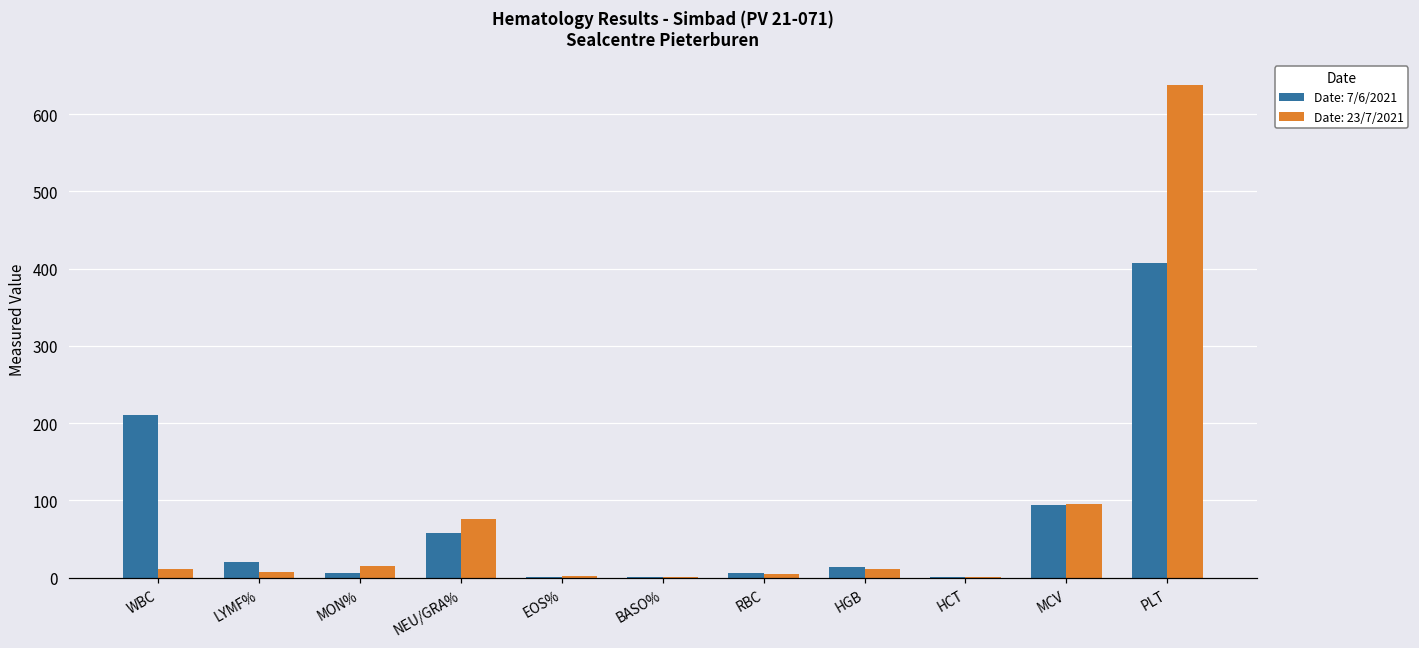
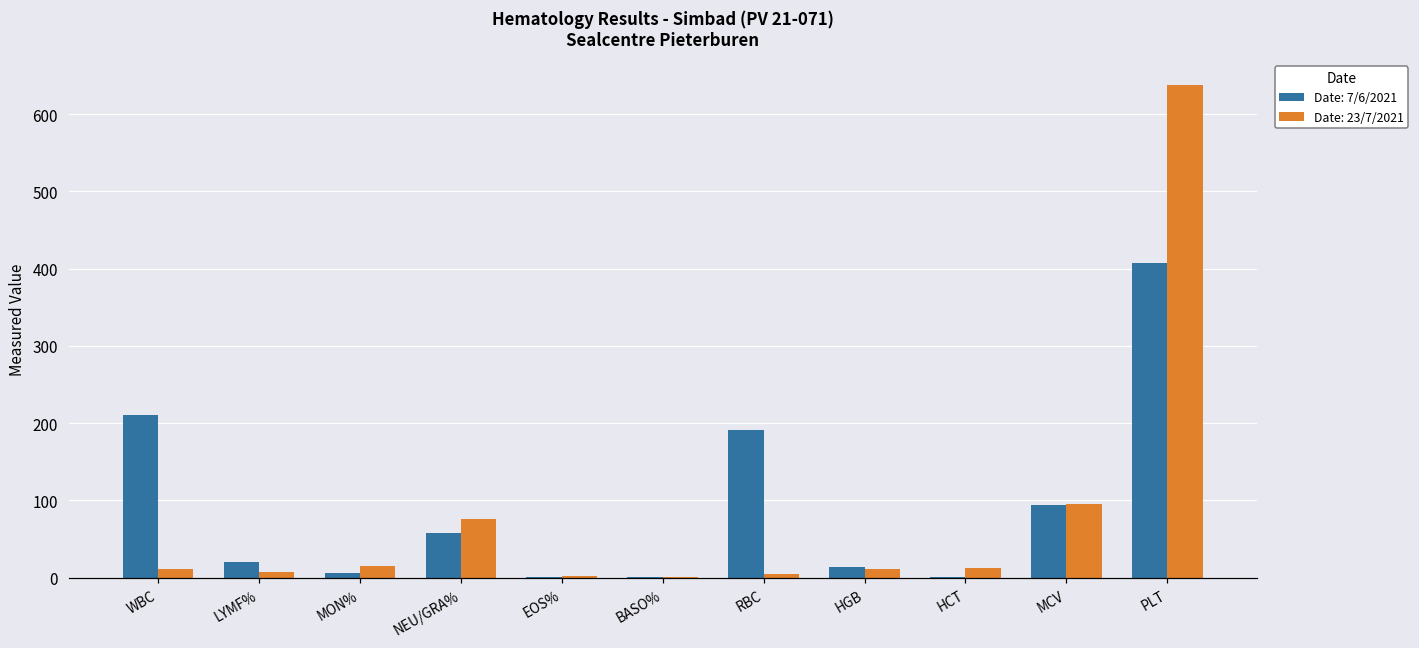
  {
    "Date: 7/6/2021": {
      "WBC": 210,
      "LYMF%": 20,
      "MON%": 10,
      "NEU/GRA%": 60,
-     "RBC": 10,
+     "RBC": 190,
      "HGB": 10,
      "MCV": 90,
      "PLT": 410
    },
    "Date: 23/7/2021": {
      "WBC": 10,
      "LYMF%": 10,
      "MON%": 10,
      "NEU/GRA%": 80,
      "RBC": 0,
      "HGB": 10,
-     "HCT": 0,
+     "HCT": 10,
      "MCV": 100,
      "PLT": 640
    }
  }
